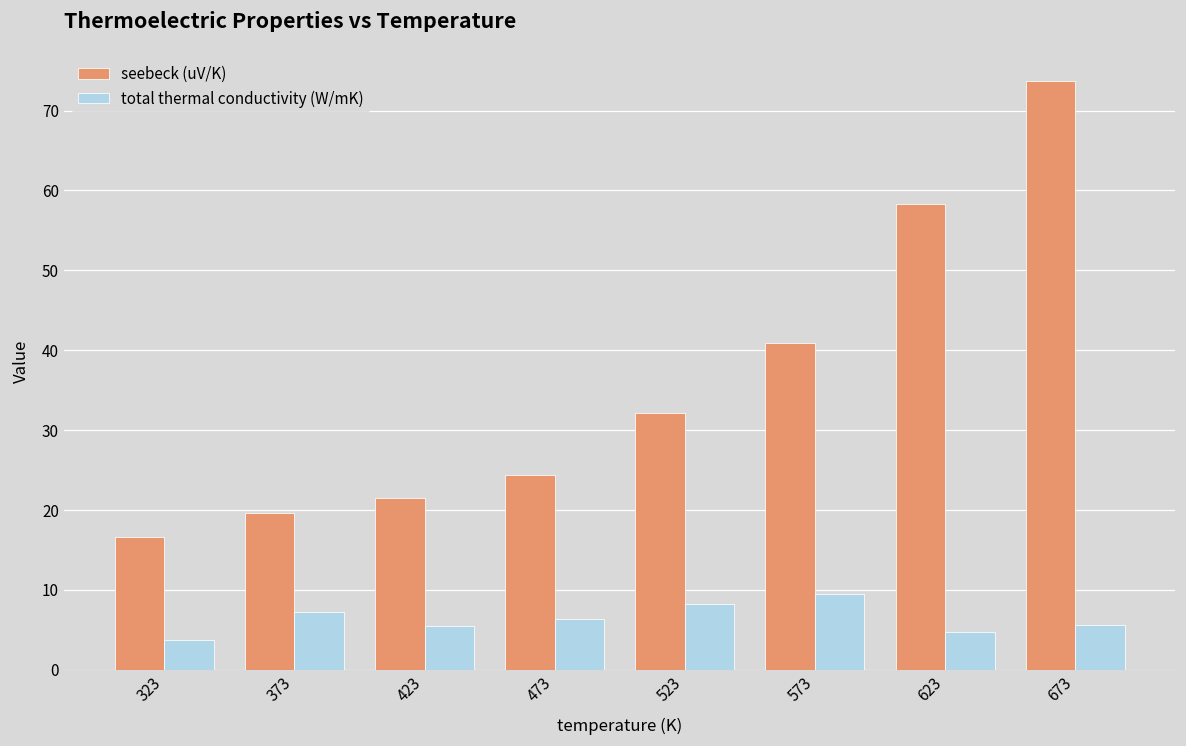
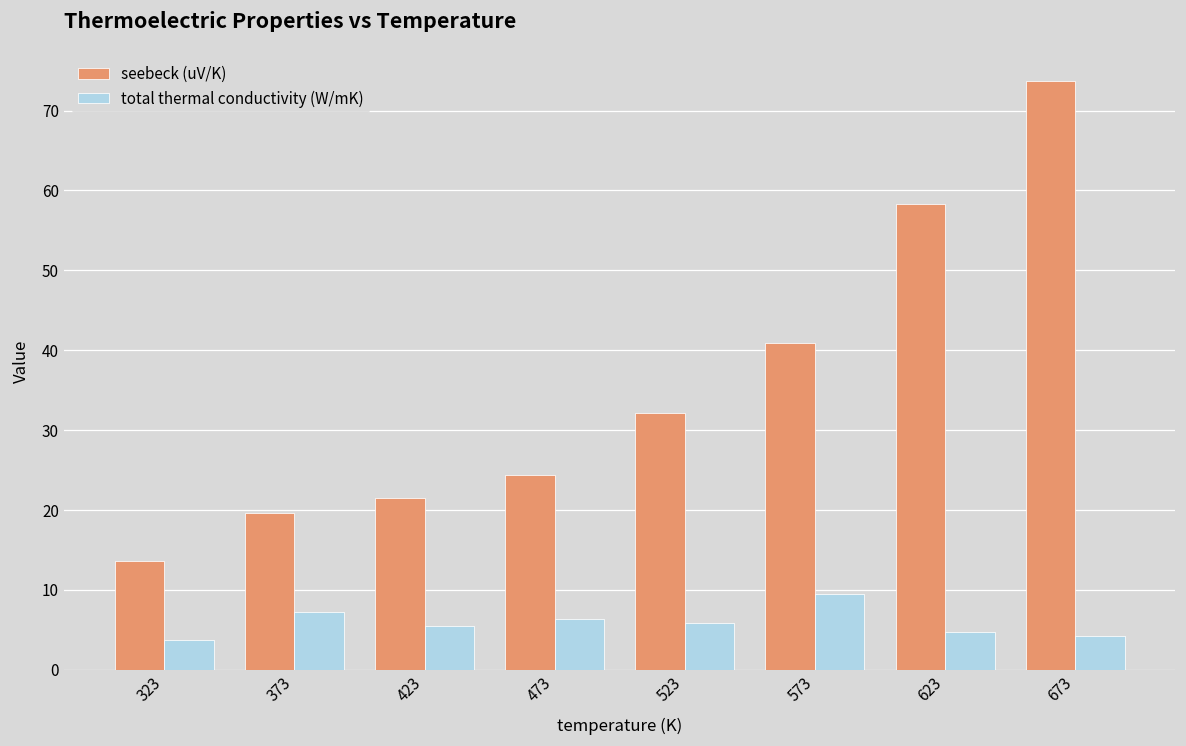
  {
    "seebeck (uV/K)": {
-     "323": 17,
+     "323": 14,
      "373": 20,
      "423": 21,
      "473": 24,
      "523": 32,
      "573": 41,
      "623": 58,
      "673": 74
    },
    "total thermal conductivity (W/mK)": {
      "323": 4,
      "373": 7,
      "423": 6,
      "473": 6,
-     "523": 8,
+     "523": 6,
      "573": 9,
      "623": 5,
-     "673": 6
+     "673": 4
    }
  }
